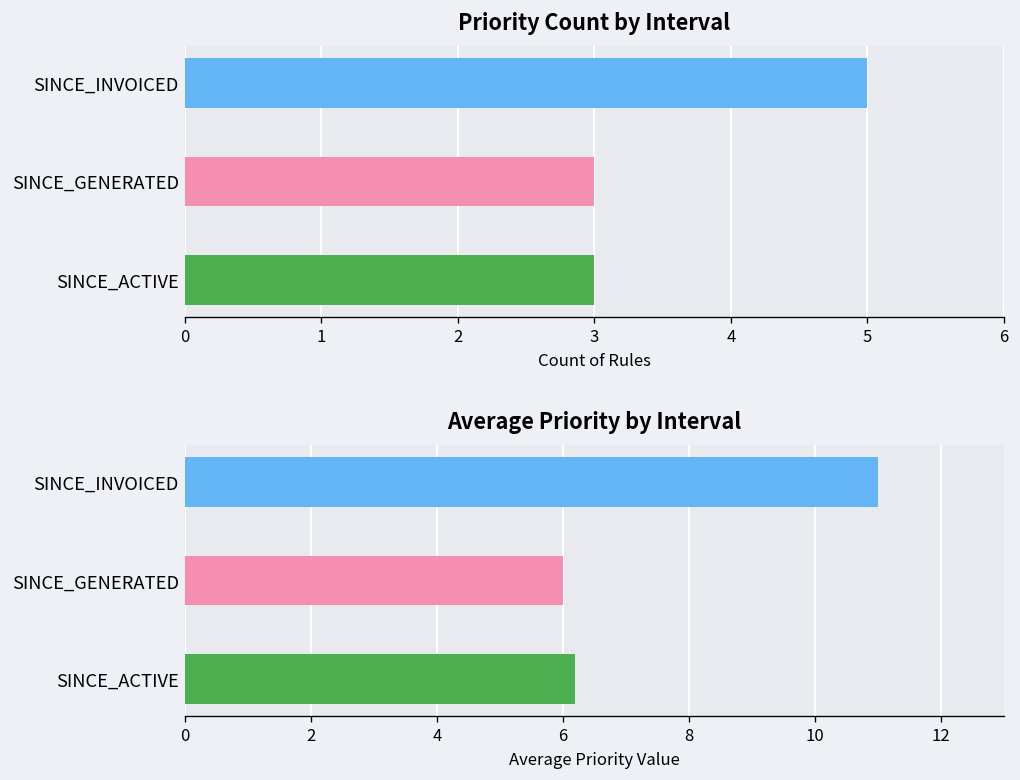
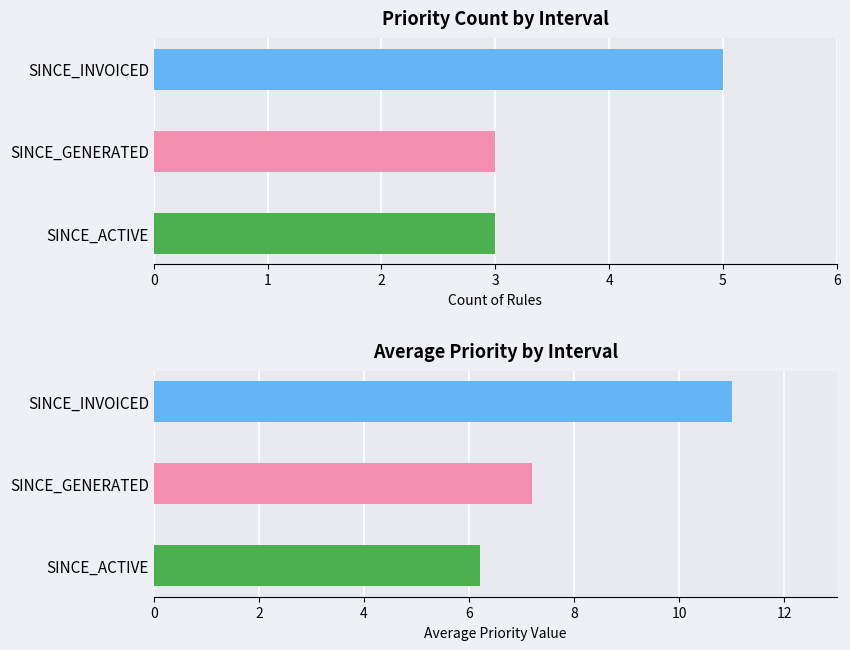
  {
    "Average Priority by Interval": {
      "SINCE_INVOICED": 11.0,
-     "SINCE_GENERATED": 6.0,
+     "SINCE_GENERATED": 7.2,
      "SINCE_ACTIVE": 6.2
    }
  }
